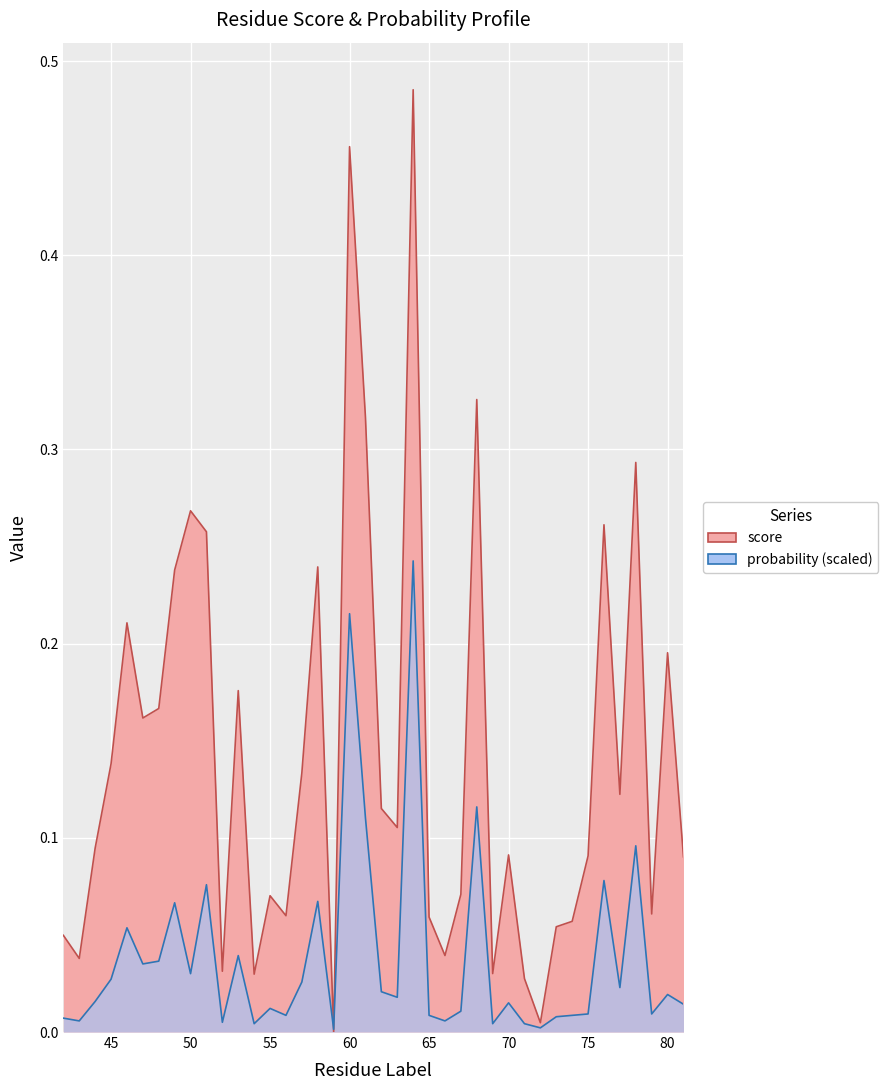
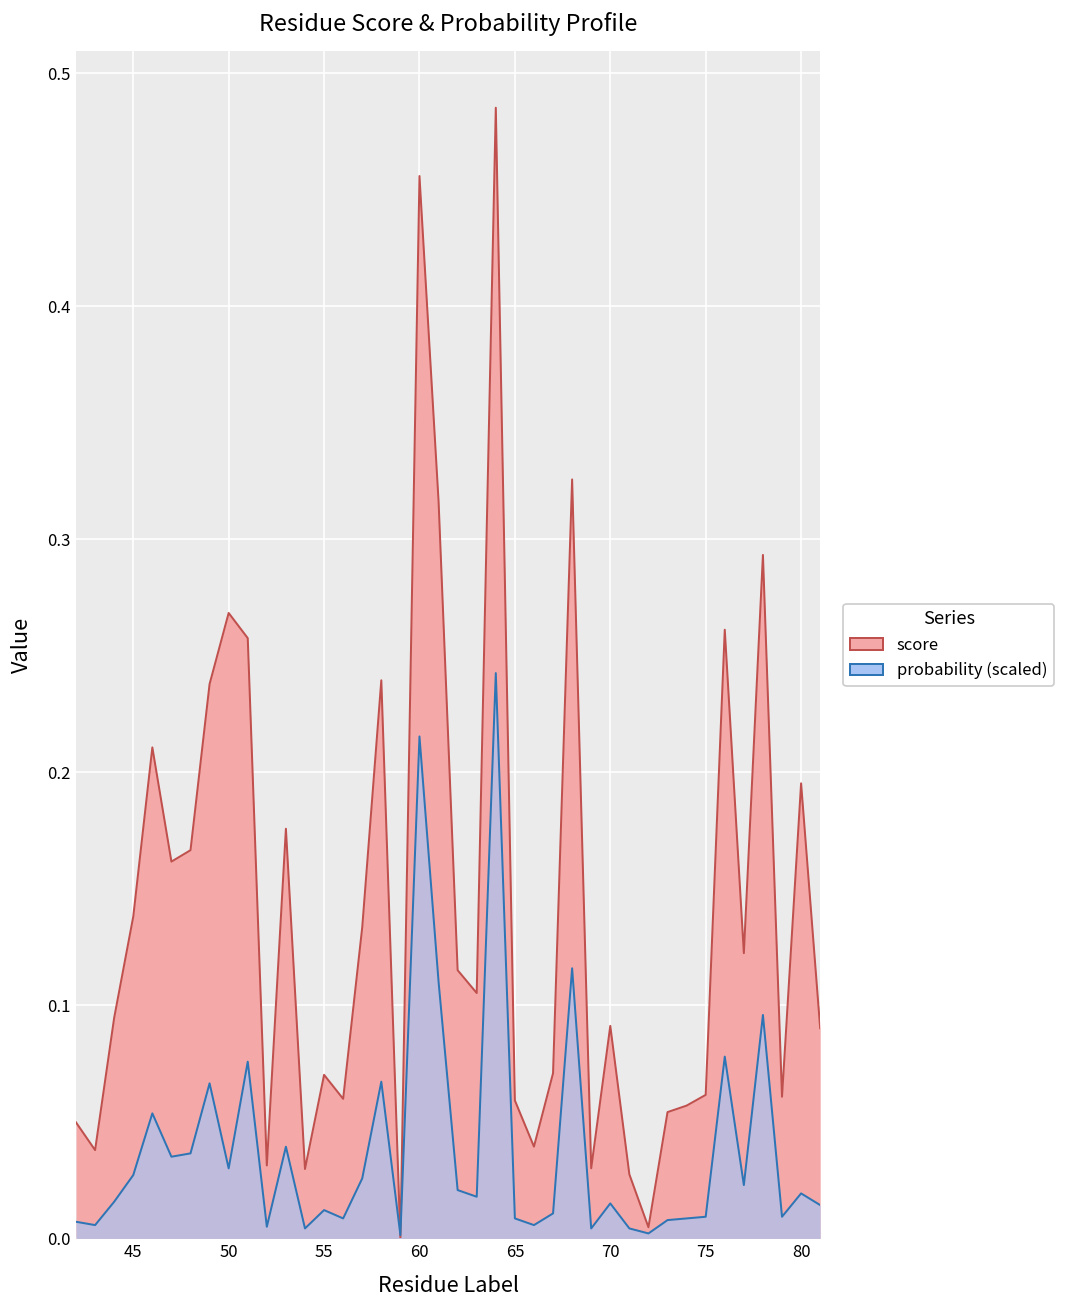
  {
    "score": {
      "45": 0.138,
      "50": 0.268,
      "55": 0.070,
      "60": 0.456,
      "65": 0.059,
      "70": 0.091,
-     "75": 0.091,
+     "75": 0.062,
      "80": 0.195
    },
    "probability (scaled)": {
      "45": 0.027,
      "50": 0.030,
      "55": 0.012,
      "60": 0.215,
      "65": 0.009,
      "70": 0.015,
      "75": 0.009,
      "80": 0.019
    }
  }
